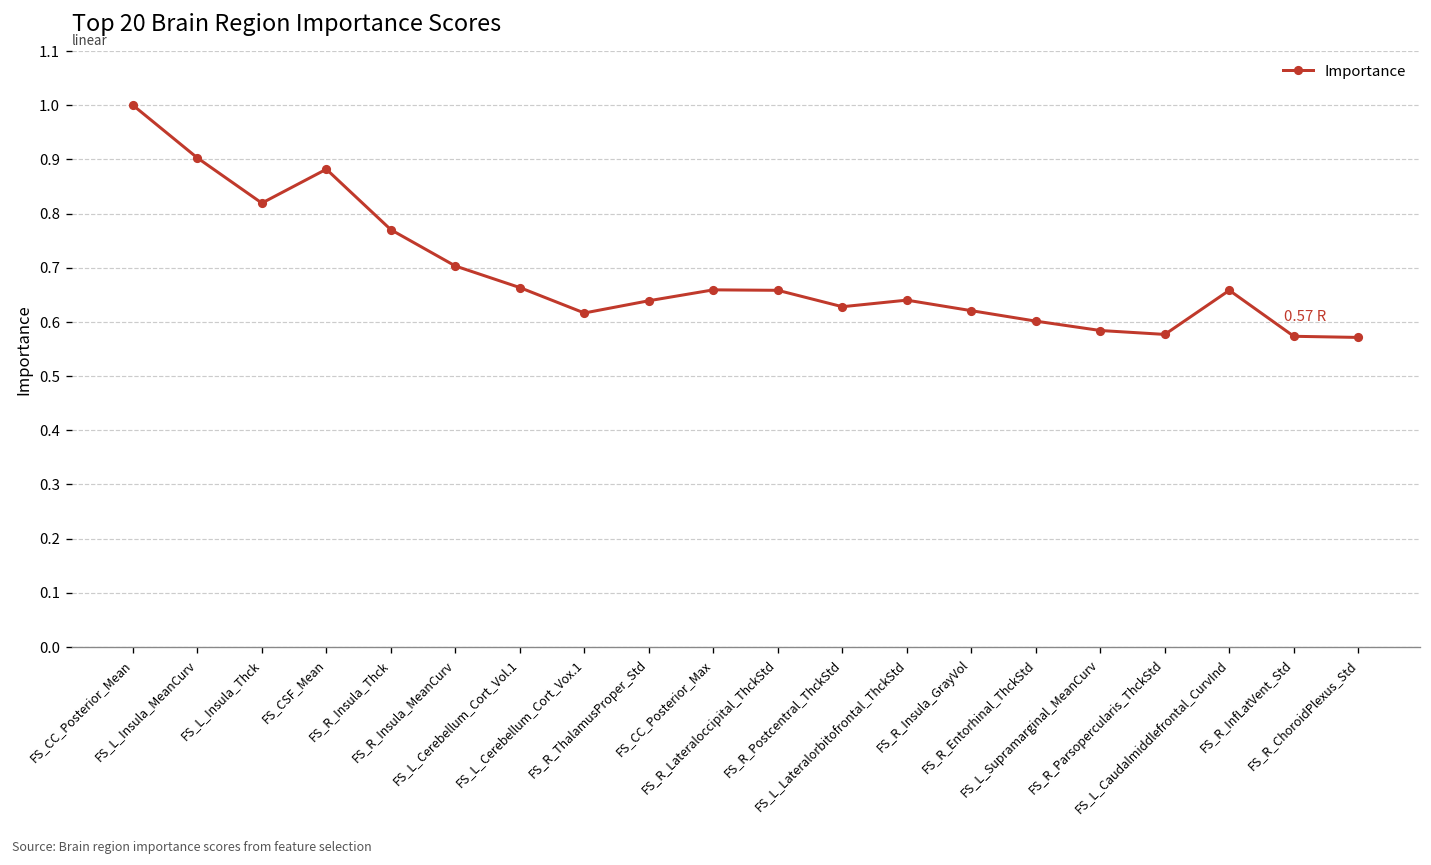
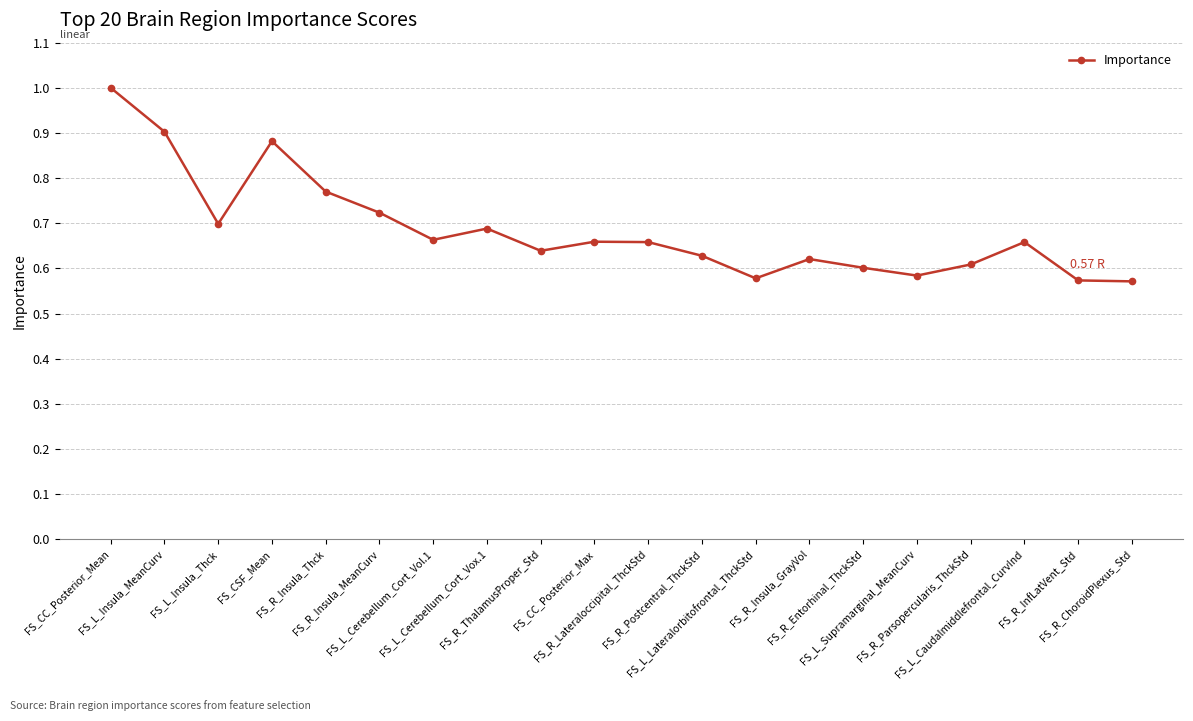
  {
    "FS_CC_Posterior_Mean": 1.00,
    "FS_L_Insula_MeanCurv": 0.90,
-   "FS_L_Insula_Thck": 0.82,
+   "FS_L_Insula_Thck": 0.70,
    "FS_CSF_Mean": 0.88,
    "FS_R_Insula_Thck": 0.77,
-   "FS_R_Insula_MeanCurv": 0.70,
+   "FS_R_Insula_MeanCurv": 0.72,
    "FS_L_Cerebellum_Cort_Vol.1": 0.66,
-   "FS_L_Cerebellum_Cort_Vox.1": 0.62,
+   "FS_L_Cerebellum_Cort_Vox.1": 0.69,
    "FS_R_ThalamusProper_Std": 0.64,
    "FS_CC_Posterior_Max": 0.66,
    "FS_R_Lateraloccipital_ThckStd": 0.66,
    "FS_R_Postcentral_ThckStd": 0.63,
-   "FS_L_Lateralorbitofrontal_ThckStd": 0.64,
+   "FS_L_Lateralorbitofrontal_ThckStd": 0.58,
    "FS_R_Insula_GrayVol": 0.62,
    "FS_R_Entorhinal_ThckStd": 0.60,
    "FS_L_Supramarginal_MeanCurv": 0.58,
-   "FS_R_Parsopercularis_ThckStd": 0.58,
+   "FS_R_Parsopercularis_ThckStd": 0.61,
    "FS_L_Caudalmiddlefrontal_CurvInd": 0.66,
    "FS_R_ChoroidPlexus_Std": 0.57
  }
